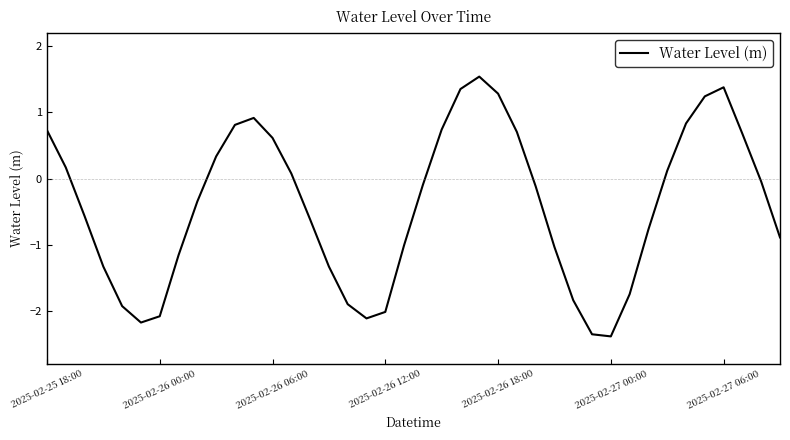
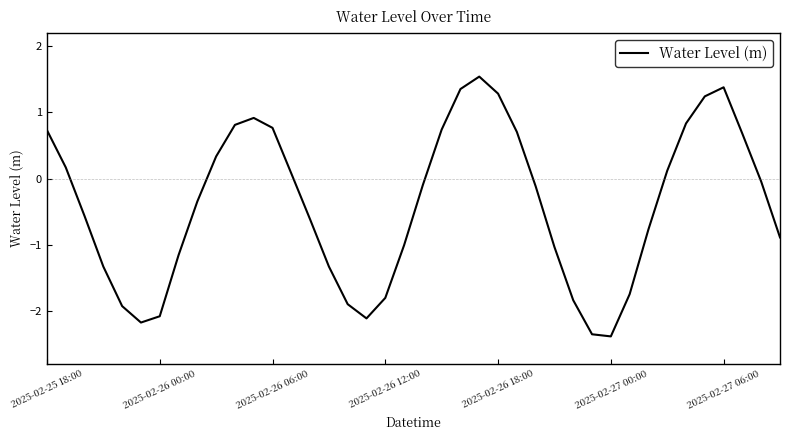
  {
    "2025-02-25 18:00": 0.7,
    "2025-02-26 00:00": -2.1,
-   "2025-02-26 06:00": 0.6,
-   "2025-02-26 12:00": -2.0,
+   "2025-02-26 06:00": 0.8,
+   "2025-02-26 12:00": -1.8,
    "2025-02-26 18:00": 1.3,
    "2025-02-27 00:00": -2.4,
    "2025-02-27 06:00": 1.4
  }
